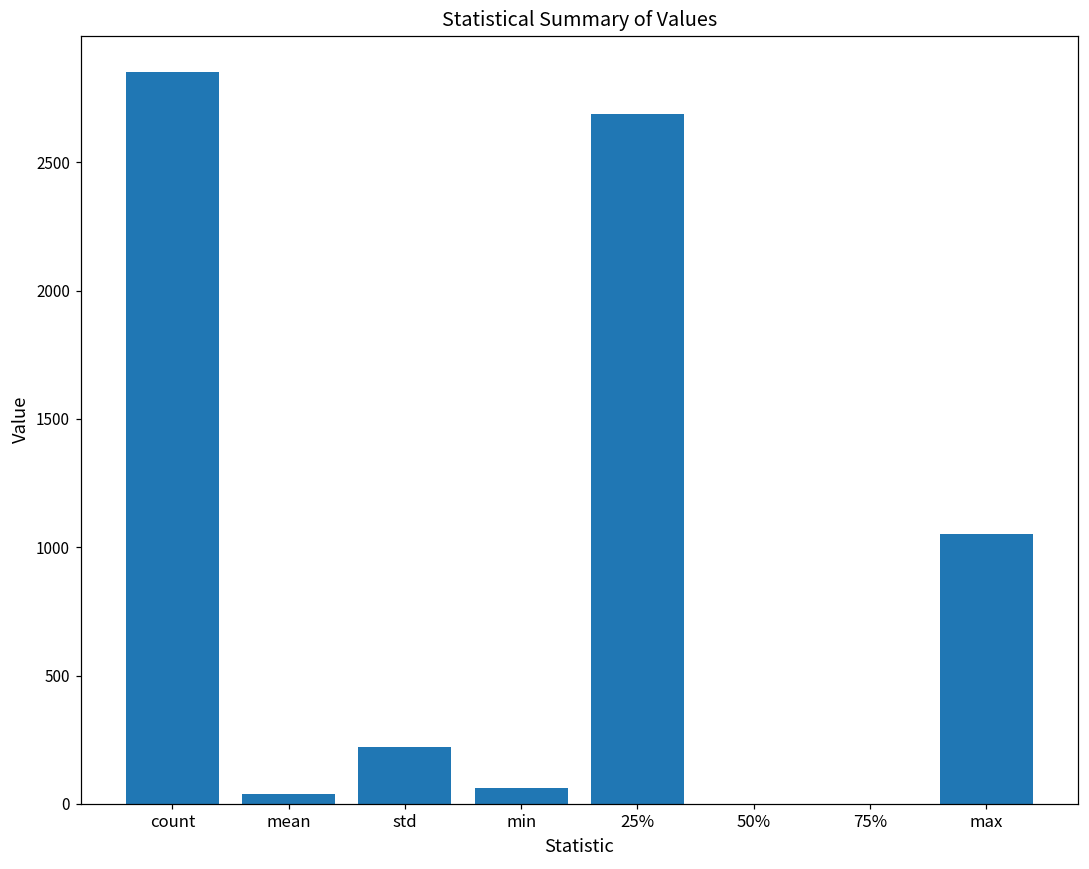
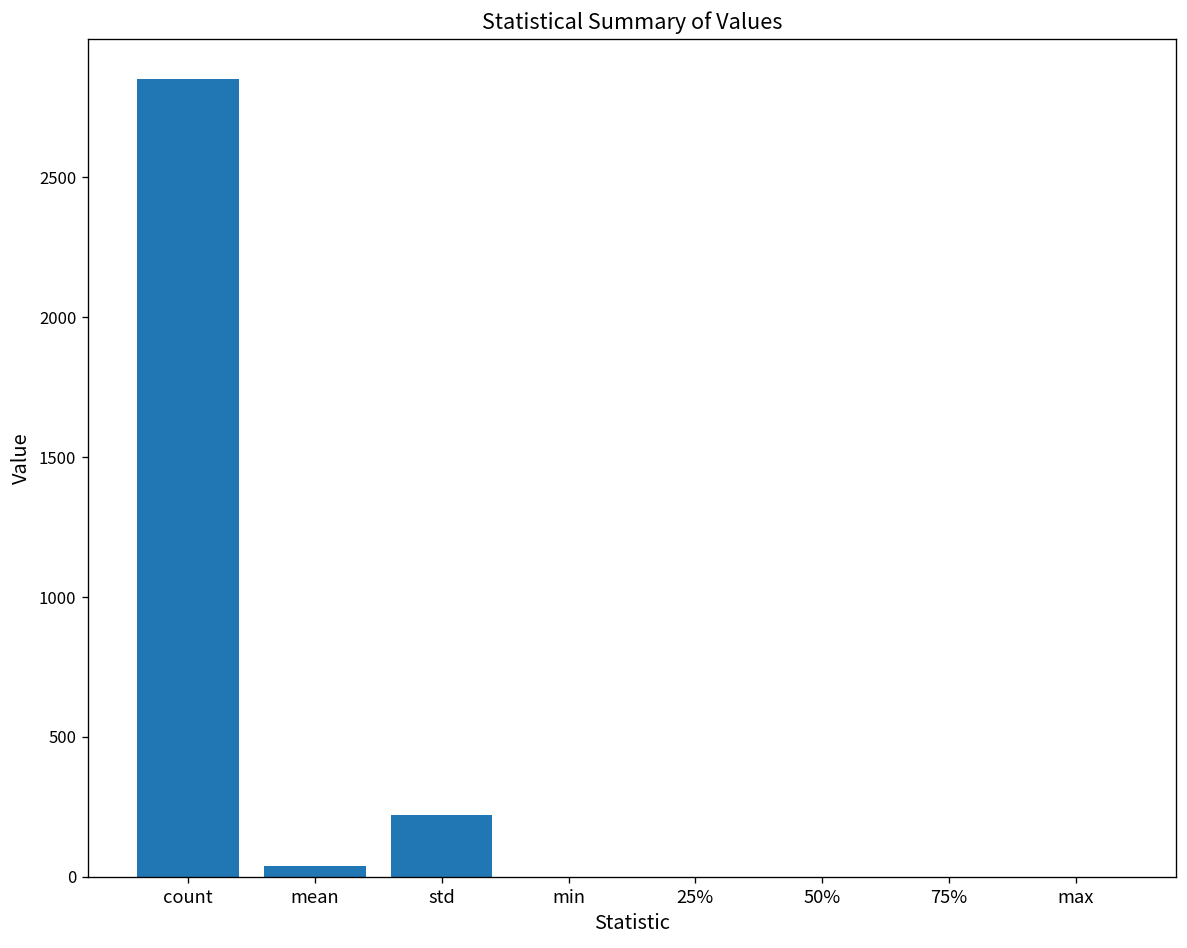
  {
    "count": 2850,
    "mean": 40,
    "std": 220,
-   "min": 60,
-   "25%": 2690,
-   "max": 1050
+   "min": 0,
+   "25%": 0,
+   "max": 0
  }
